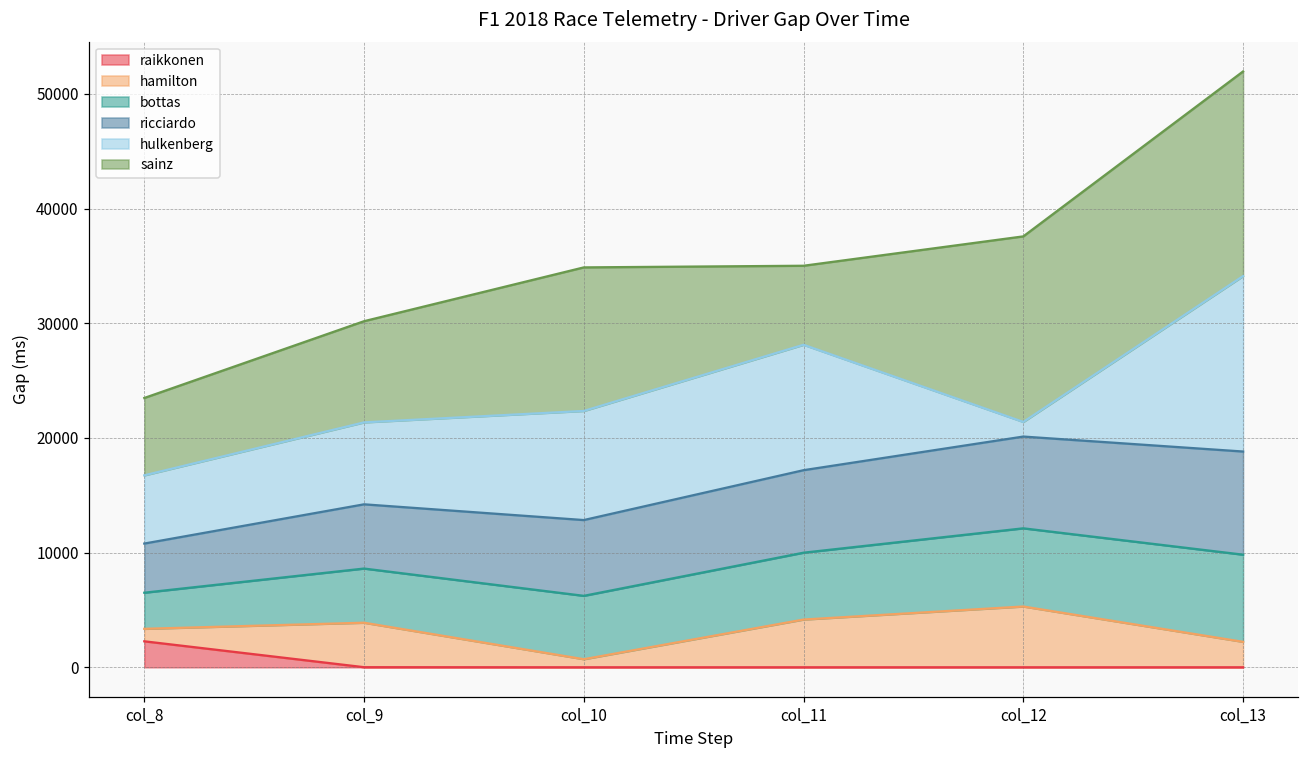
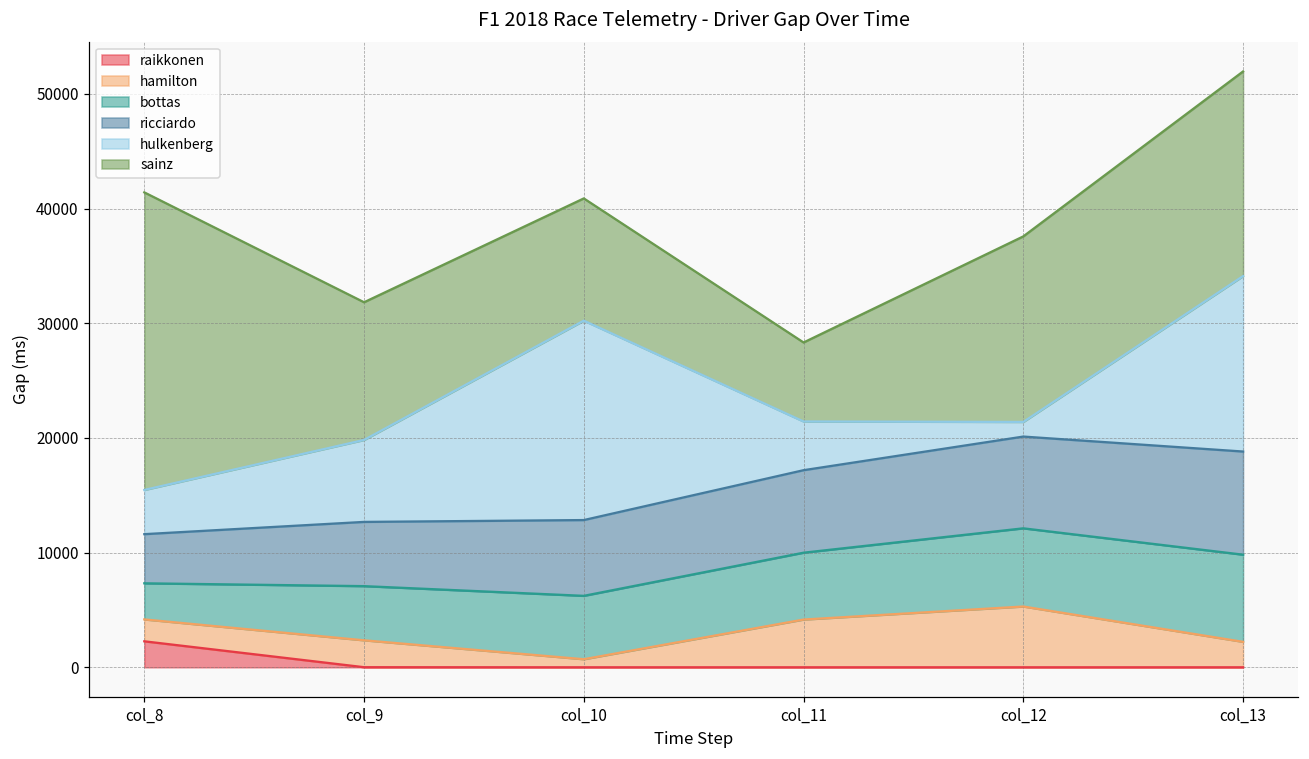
  {
    "raikkonen": {
      "col_8": 2300,
      "col_9": 0,
      "col_10": 0,
      "col_11": 0,
      "col_12": 0,
      "col_13": 0
    },
    "hamilton": {
-     "col_8": 1100,
-     "col_9": 3900,
+     "col_8": 1900,
+     "col_9": 2300,
      "col_10": 700,
      "col_11": 4200,
      "col_12": 5300,
      "col_13": 2200
    },
    "hulkenberg": {
-     "col_8": 5900,
+     "col_8": 3900,
      "col_9": 7100,
-     "col_10": 9500,
-     "col_11": 10900,
+     "col_10": 17400,
+     "col_11": 4200,
      "col_12": 1300,
      "col_13": 15300
    },
    "sainz": {
-     "col_8": 6700,
-     "col_9": 8800,
-     "col_10": 12500,
+     "col_8": 25900,
+     "col_9": 12000,
+     "col_10": 10700,
      "col_11": 6900,
      "col_12": 16200,
      "col_13": 17800
    }
  }
